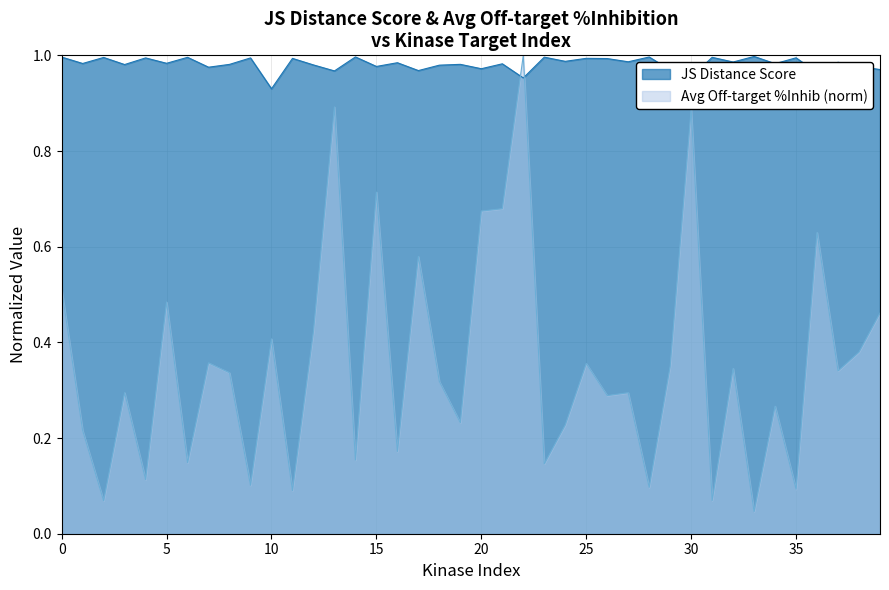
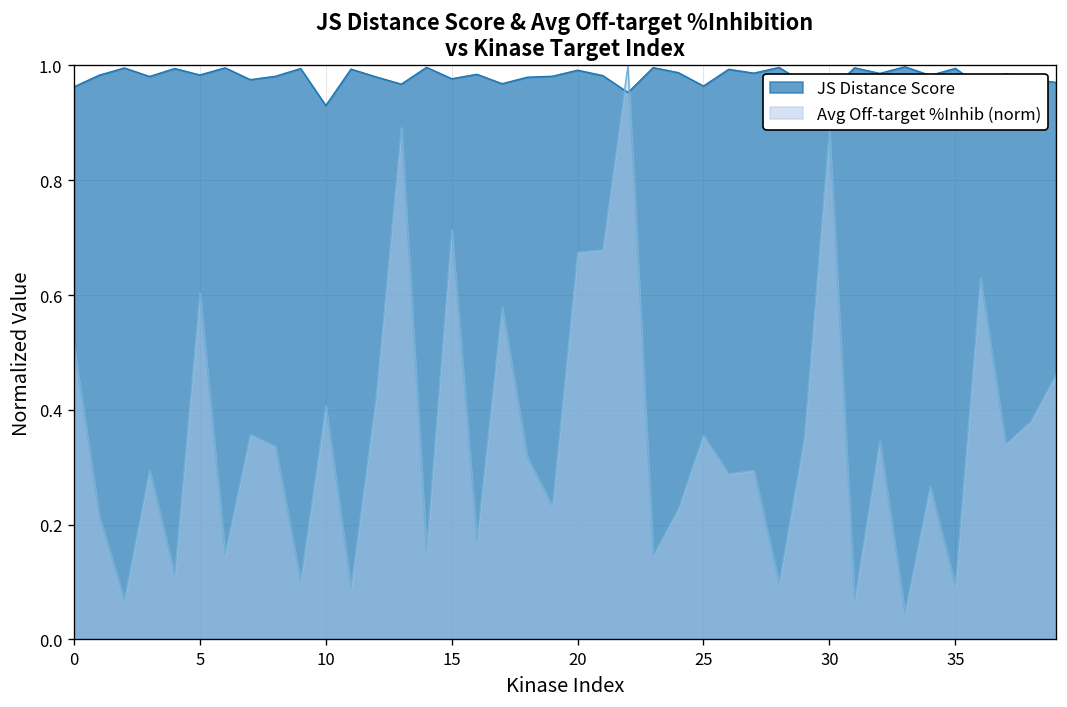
  {
    "JS Distance Score": {
-     "0": 1.00,
+     "0": 0.96,
      "5": 0.98,
      "10": 0.93,
      "15": 0.98,
-     "20": 0.97,
-     "25": 0.99,
+     "20": 0.99,
+     "25": 0.96,
      "35": 0.99
    },
    "Avg Off-target %Inhib (norm)": {
      "0": 0.51,
-     "5": 0.48,
+     "5": 0.60,
      "10": 0.41,
      "15": 0.71,
      "20": 0.67,
      "25": 0.36,
      "35": 0.09
    }
  }
